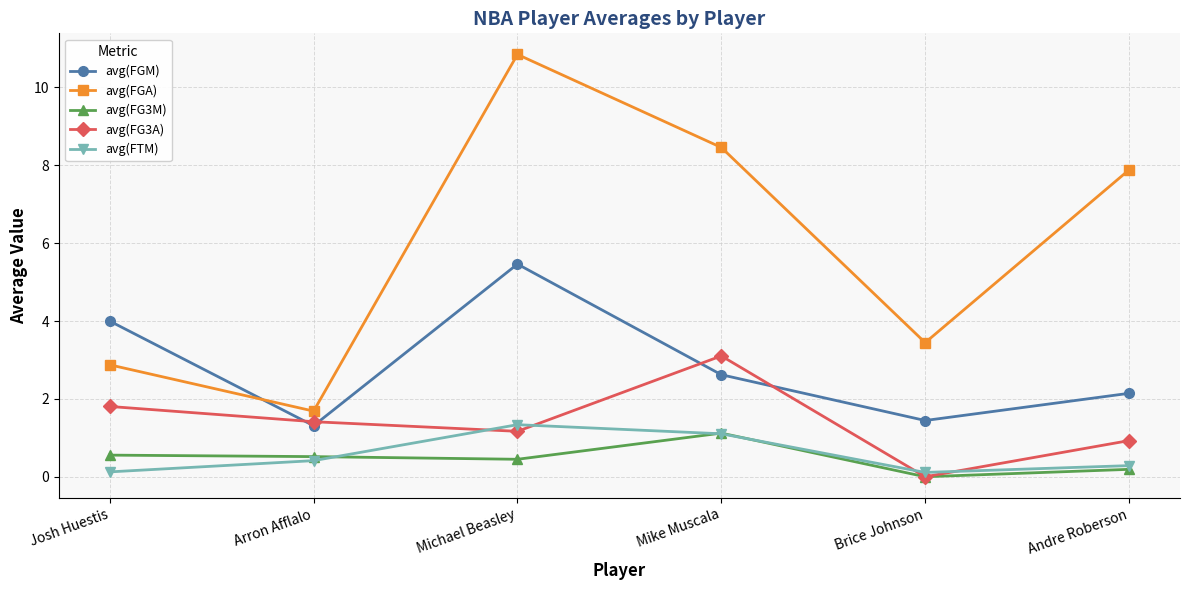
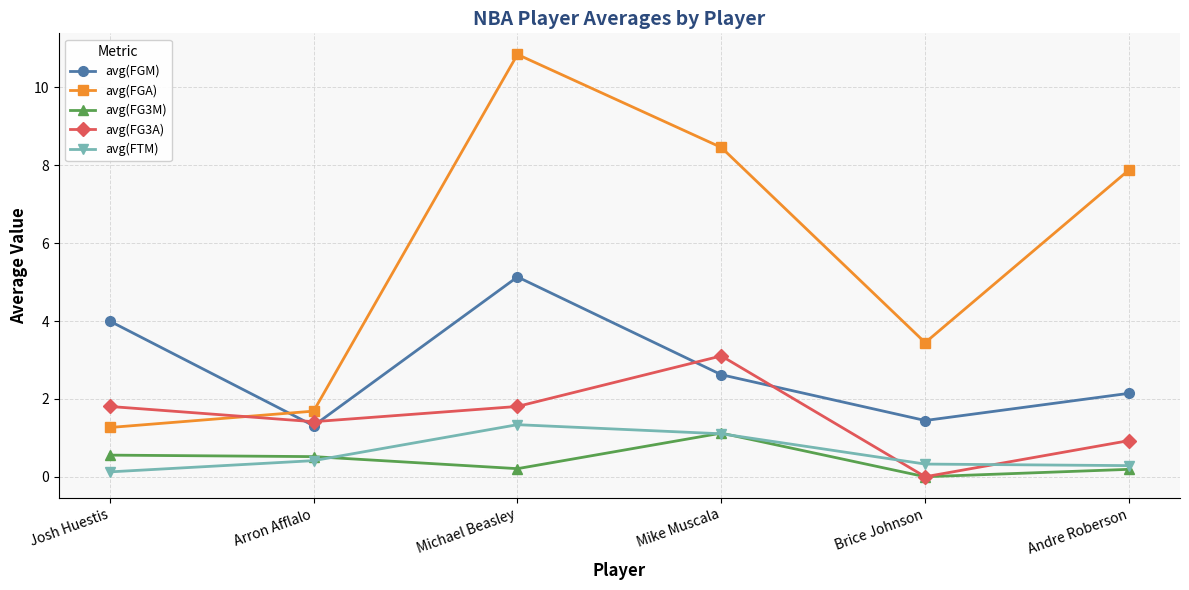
  {
    "avg(FGM)": {
      "Josh Huestis": 4.0,
      "Arron Afflalo": 1.3,
-     "Michael Beasley": 5.5,
+     "Michael Beasley": 5.1,
      "Mike Muscala": 2.6,
      "Brice Johnson": 1.4,
      "Andre Roberson": 2.1
    },
    "avg(FGA)": {
-     "Josh Huestis": 2.9,
+     "Josh Huestis": 1.3,
      "Arron Afflalo": 1.7,
      "Michael Beasley": 10.8,
      "Mike Muscala": 8.5,
      "Brice Johnson": 3.4,
      "Andre Roberson": 7.9
    },
    "avg(FG3M)": {
      "Josh Huestis": 0.6,
      "Arron Afflalo": 0.5,
-     "Michael Beasley": 0.4,
+     "Michael Beasley": 0.2,
      "Andre Roberson": 0.2
    },
    "avg(FG3A)": {
      "Josh Huestis": 1.8,
      "Arron Afflalo": 1.4,
-     "Michael Beasley": 1.2,
+     "Michael Beasley": 1.8,
      "Mike Muscala": 3.1,
      "Andre Roberson": 0.9
    },
    "avg(FTM)": {
      "Josh Huestis": 0.1,
      "Arron Afflalo": 0.4,
      "Michael Beasley": 1.3,
-     "Brice Johnson": 0.1,
+     "Brice Johnson": 0.3,
      "Andre Roberson": 0.3
    }
  }
